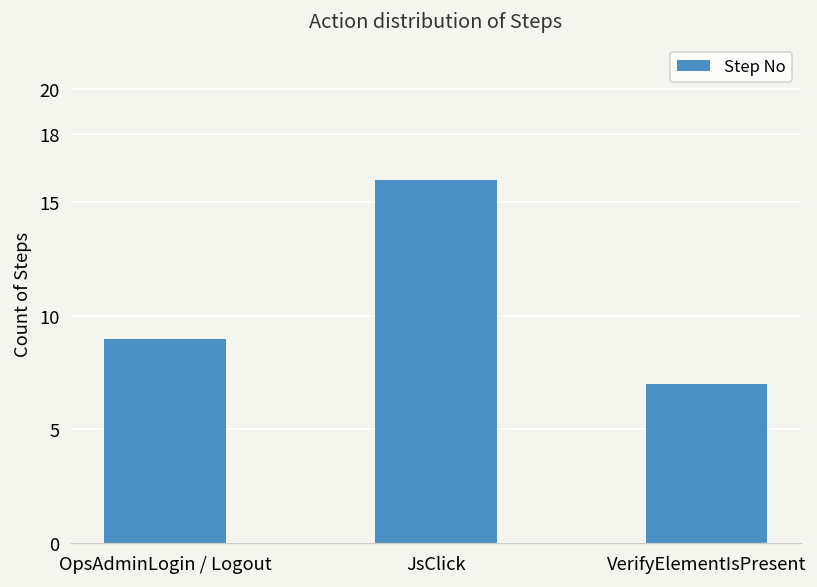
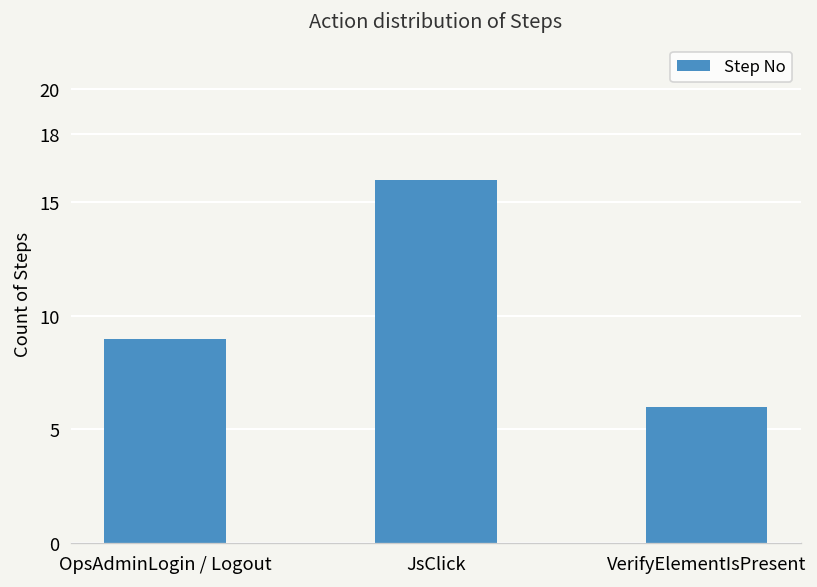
  {
    "OpsAdminLogin / Logout": 9,
    "JsClick": 16,
-   "VerifyElementIsPresent": 7
+   "VerifyElementIsPresent": 6
  }
